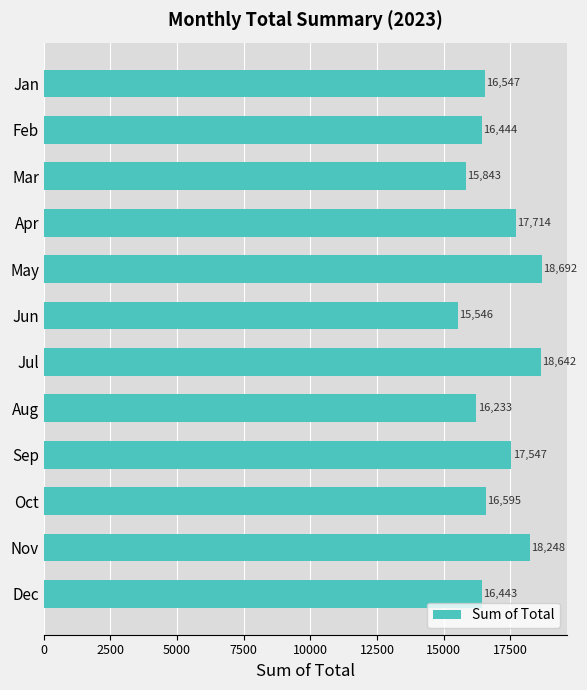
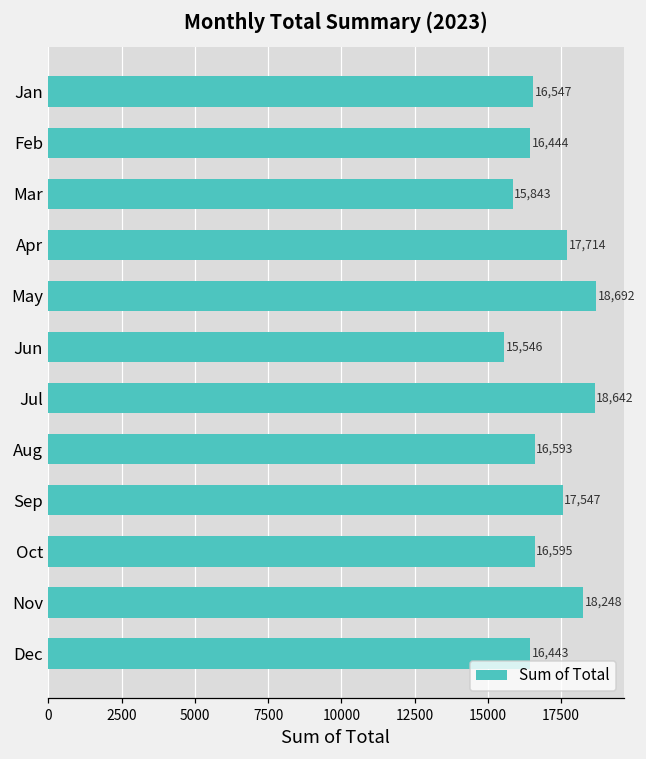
  {
    "Jan": "16,547",
    "Feb": "16,444",
    "Mar": "15,843",
    "Apr": "17,714",
    "May": "18,692",
    "Jun": "15,546",
    "Jul": "18,642",
-   "Aug": "16,233",
+   "Aug": "16,593",
    "Sep": "17,547",
    "Oct": "16,595",
    "Nov": "18,248",
    "Dec": "16,443"
  }
